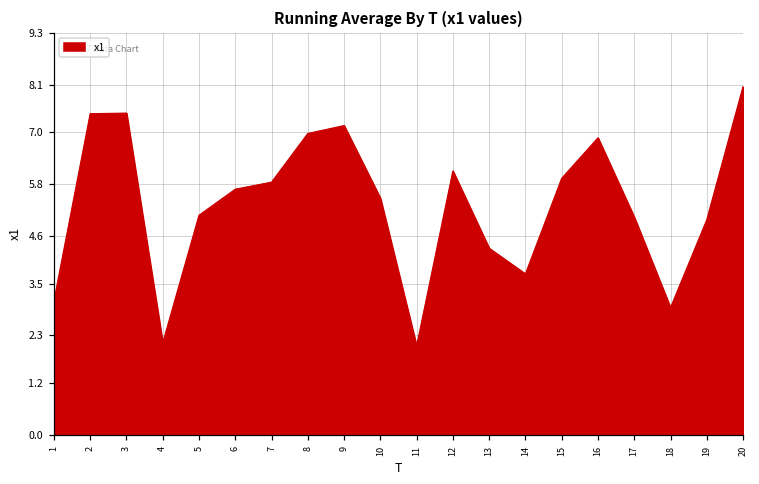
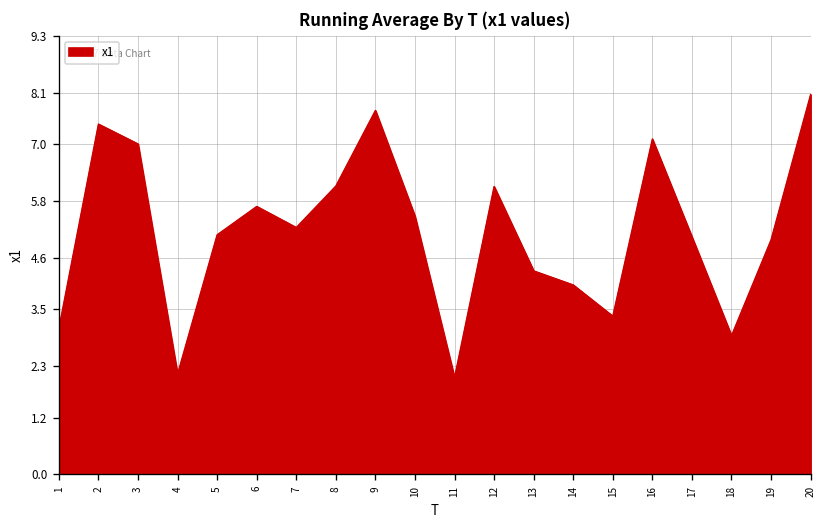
  {
    "1": 3.1,
    "2": 7.4,
-   "3": 7.4,
+   "3": 7.0,
    "4": 2.1,
    "5": 5.1,
    "6": 5.7,
-   "7": 5.8,
-   "8": 7.0,
-   "9": 7.2,
+   "7": 5.2,
+   "8": 6.1,
+   "9": 7.7,
    "10": 5.5,
    "11": 2.1,
    "12": 6.1,
    "13": 4.3,
-   "14": 3.7,
-   "15": 5.9,
-   "16": 6.9,
+   "14": 4.0,
+   "15": 3.4,
+   "16": 7.1,
    "17": 5.0,
    "18": 2.9,
    "19": 5.0,
    "20": 8.1
  }
